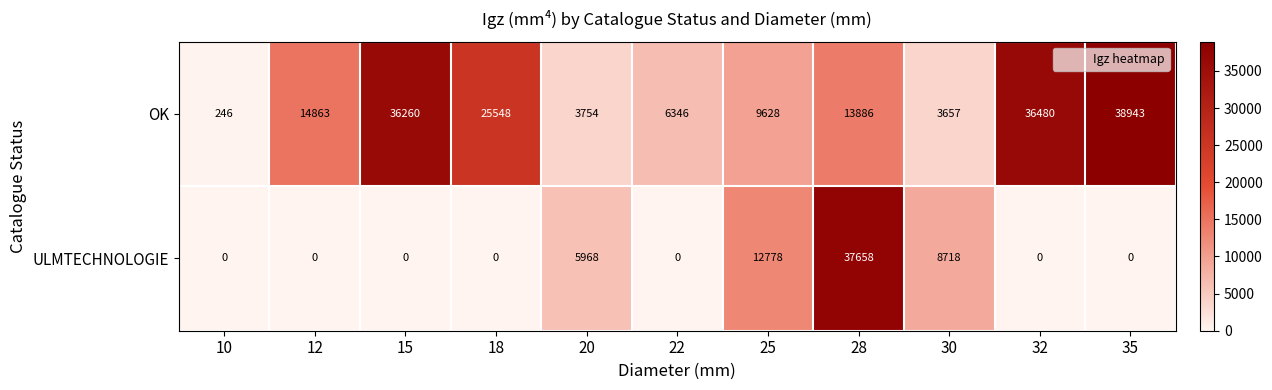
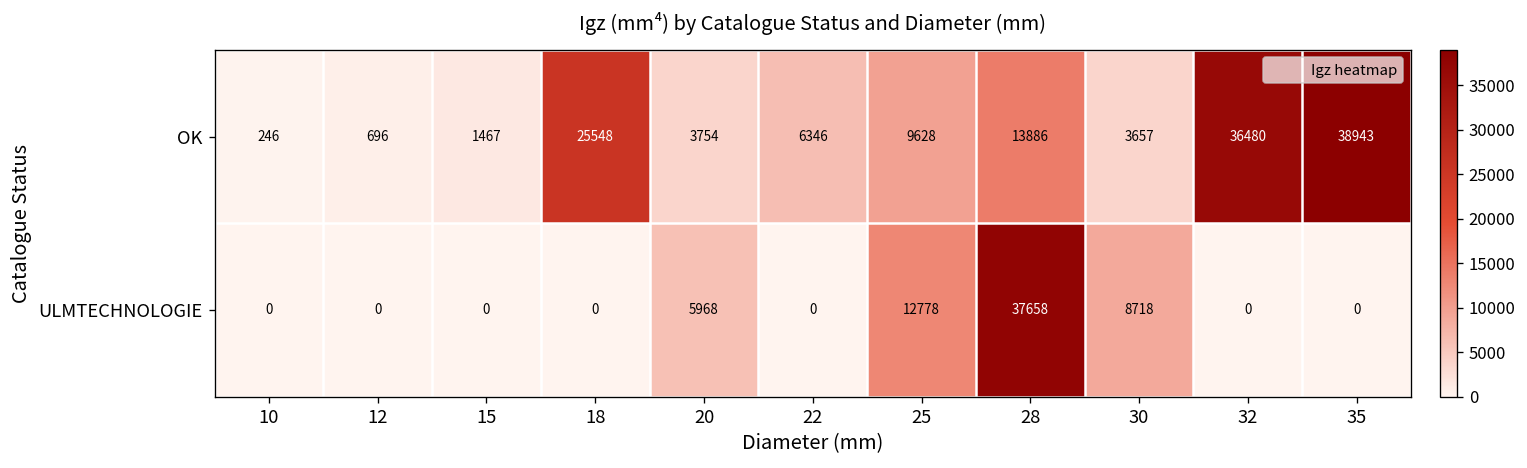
  {
    "OK": {
      "10": 246,
-     "12": 14863,
-     "15": 36260,
+     "12": 696,
+     "15": 1467,
      "18": 25548,
      "20": 3754,
      "22": 6346,
      "25": 9628,
      "28": 13886,
      "30": 3657,
      "32": 36480,
      "35": 38943
    },
    "ULMTECHNOLOGIE": {
      "10": 0,
      "12": 0,
      "15": 0,
      "18": 0,
      "20": 5968,
      "22": 0,
      "25": 12778,
      "28": 37658,
      "30": 8718,
      "32": 0,
      "35": 0
    }
  }
